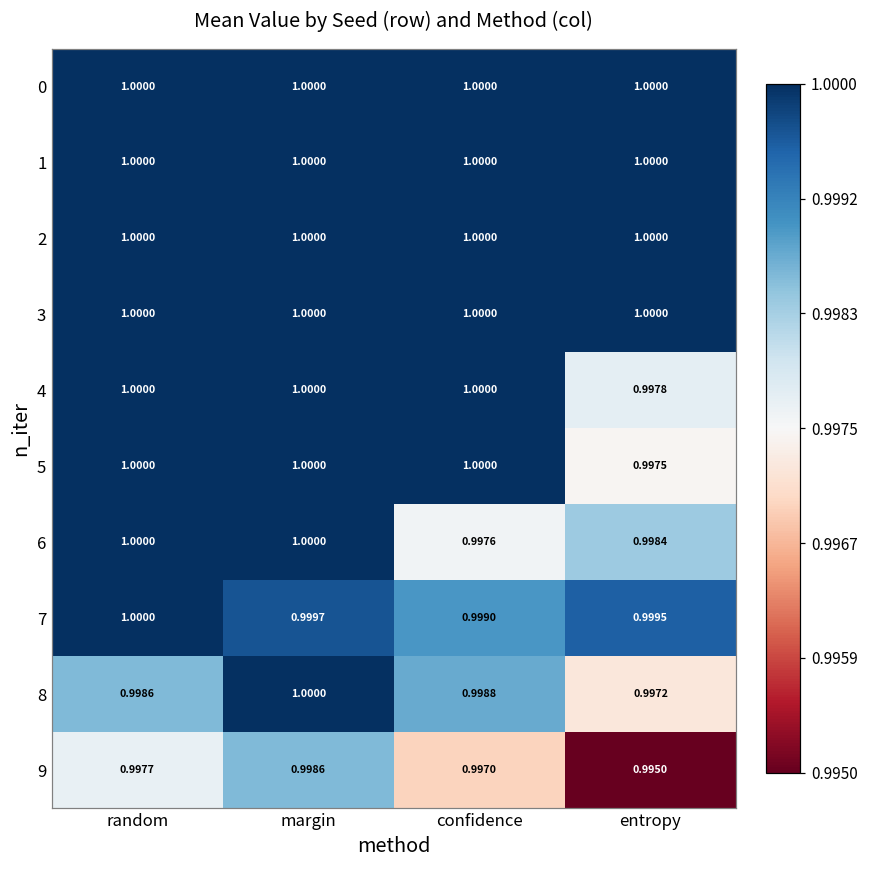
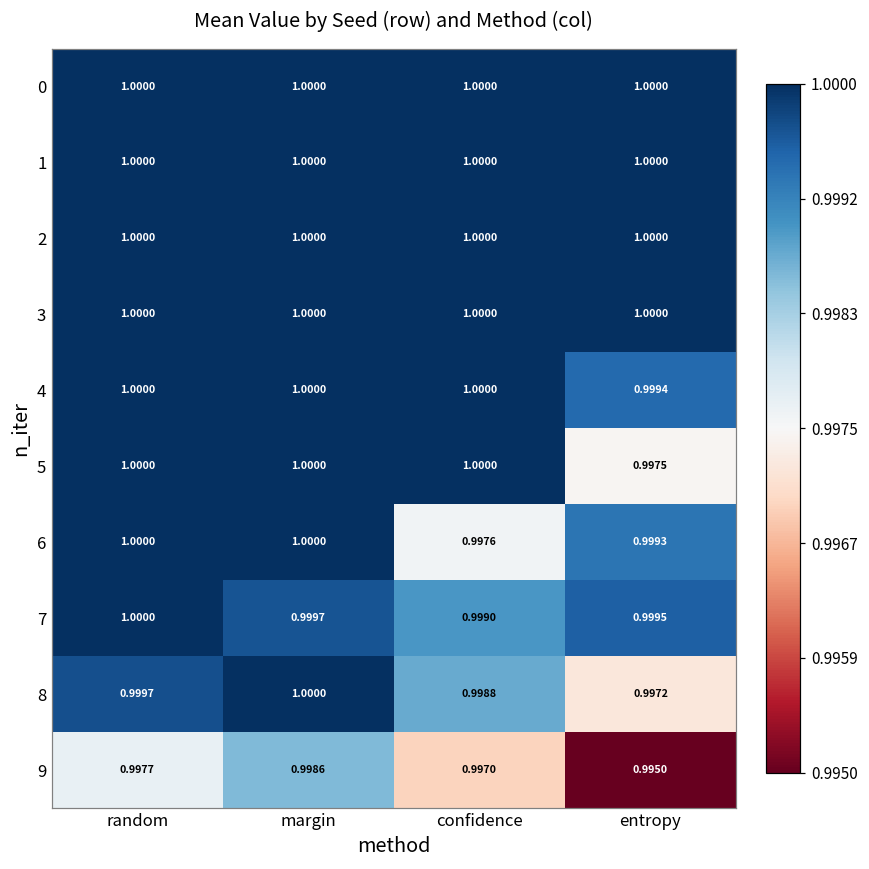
  {
    "0": {
      "random": 1.0000,
      "margin": 1.0000,
      "confidence": 1.0000,
      "entropy": 1.0000
    },
    "1": {
      "random": 1.0000,
      "margin": 1.0000,
      "confidence": 1.0000,
      "entropy": 1.0000
    },
    "2": {
      "random": 1.0000,
      "margin": 1.0000,
      "confidence": 1.0000,
      "entropy": 1.0000
    },
    "3": {
      "random": 1.0000,
      "margin": 1.0000,
      "confidence": 1.0000,
      "entropy": 1.0000
    },
    "4": {
      "random": 1.0000,
      "margin": 1.0000,
      "confidence": 1.0000,
-     "entropy": 0.9978
+     "entropy": 0.9994
    },
    "5": {
      "random": 1.0000,
      "margin": 1.0000,
      "confidence": 1.0000,
      "entropy": 0.9975
    },
    "6": {
      "random": 1.0000,
      "margin": 1.0000,
      "confidence": 0.9976,
-     "entropy": 0.9984
+     "entropy": 0.9993
    },
    "7": {
      "random": 1.0000,
      "margin": 0.9997,
      "confidence": 0.9990,
      "entropy": 0.9995
    },
    "8": {
-     "random": 0.9986,
+     "random": 0.9997,
      "margin": 1.0000,
      "confidence": 0.9988,
      "entropy": 0.9972
    },
    "9": {
      "random": 0.9977,
      "margin": 0.9986,
      "confidence": 0.9970,
      "entropy": 0.9950
    }
  }
